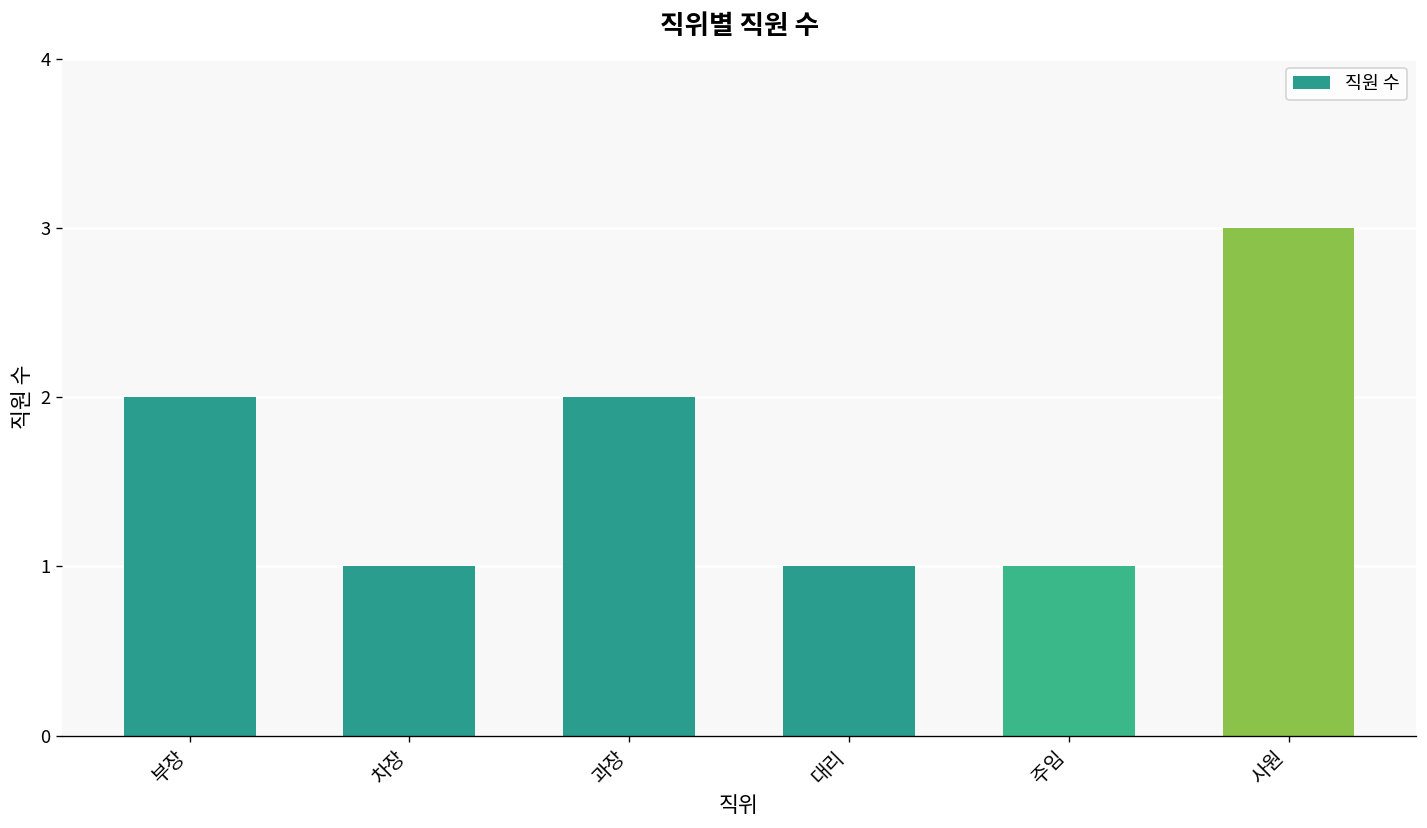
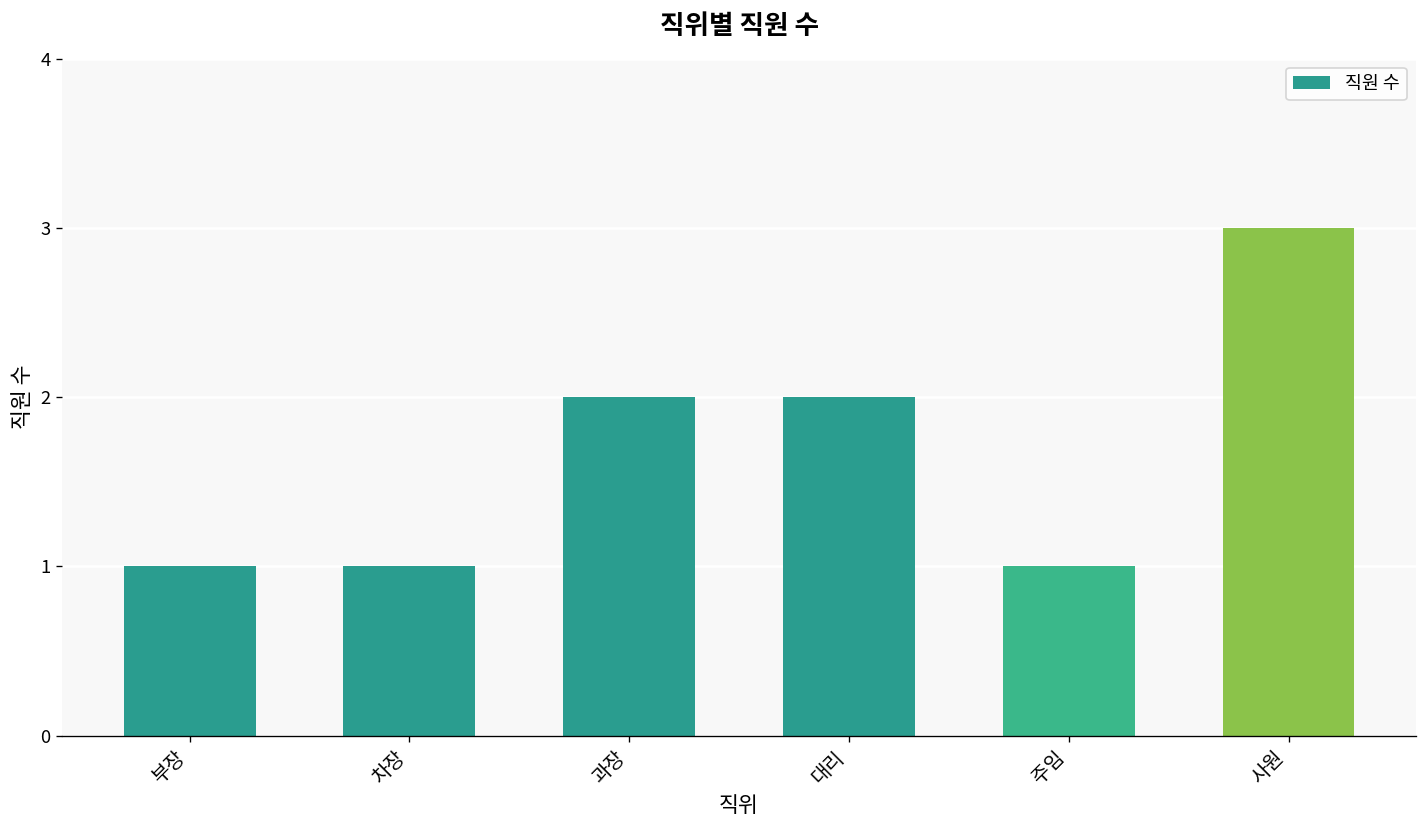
  {
-   "부장": 2,
+   "부장": 1,
    "차장": 1,
    "과장": 2,
-   "대리": 1,
+   "대리": 2,
    "주임": 1,
    "사원": 3
  }
